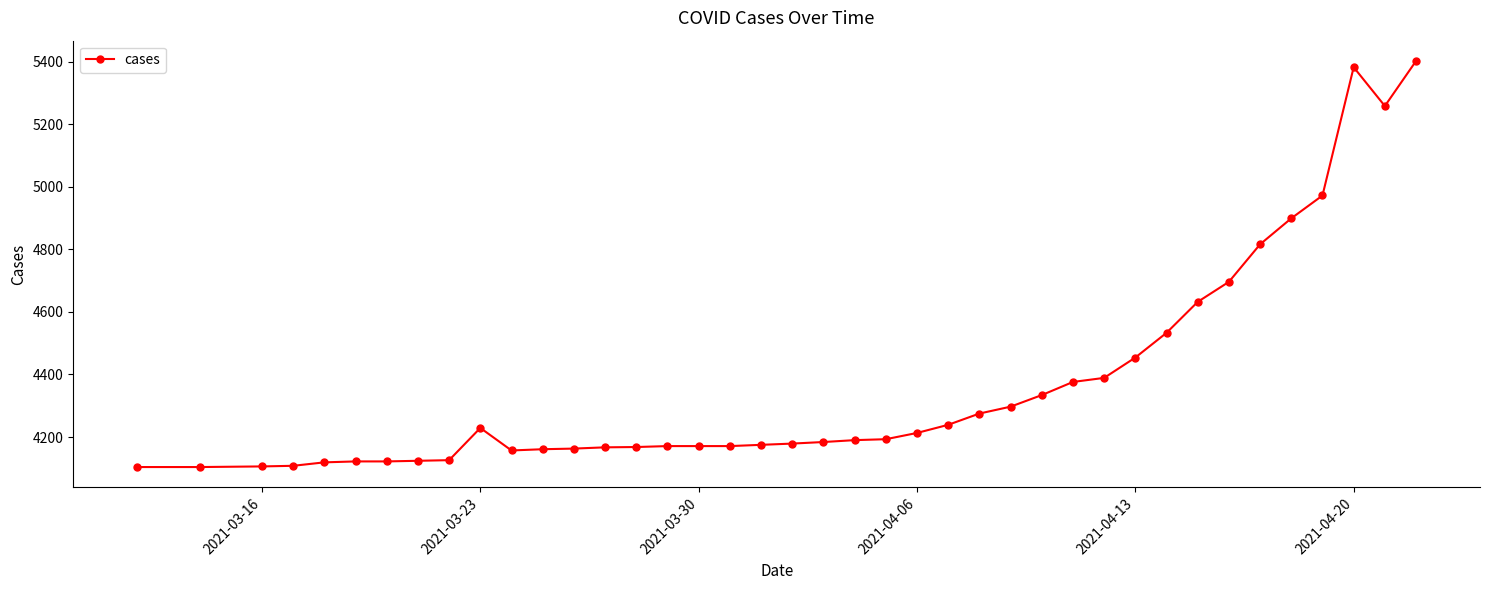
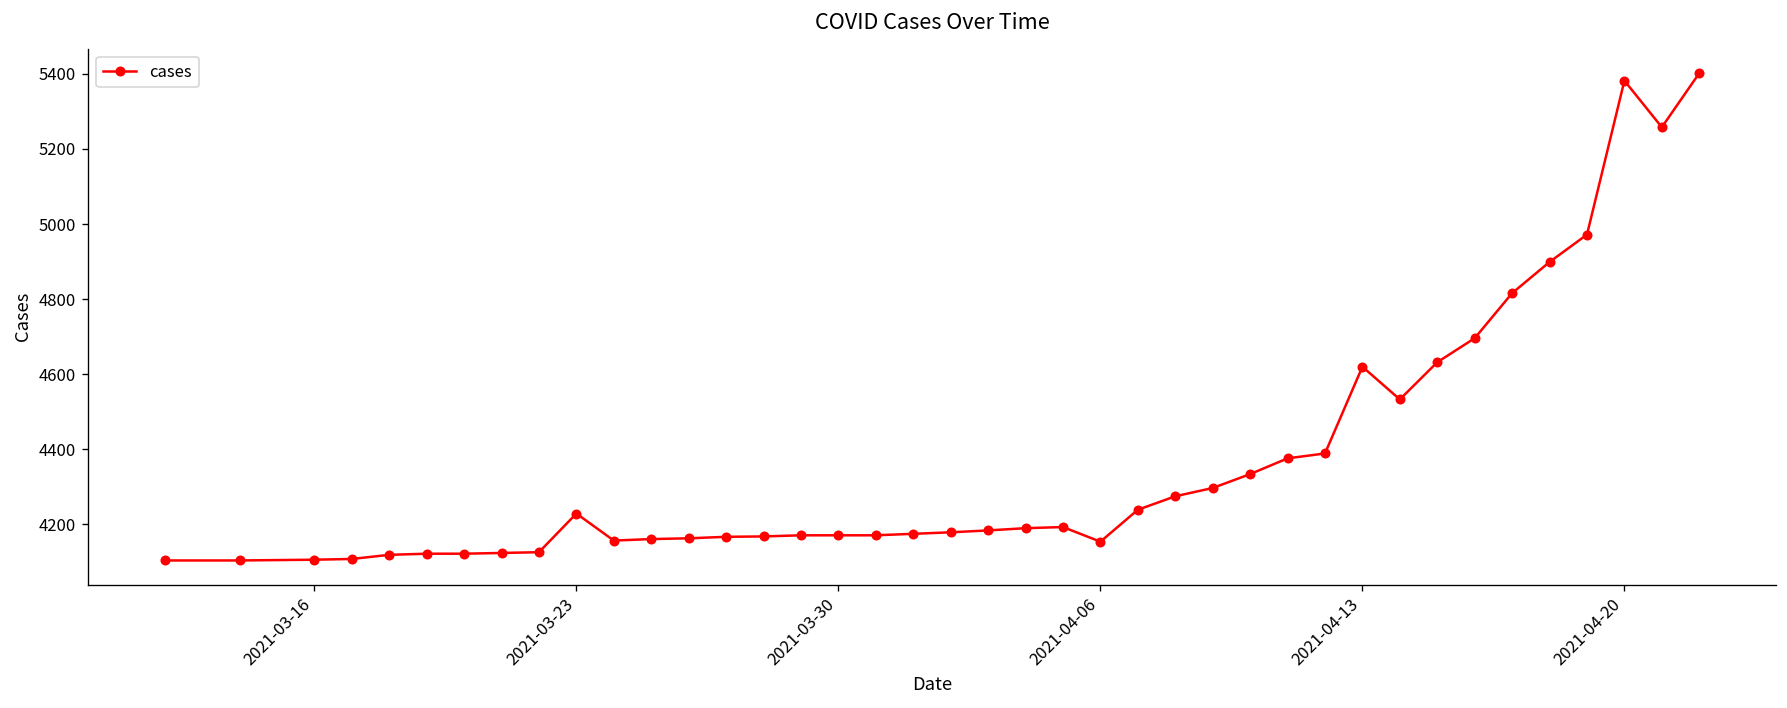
  {
    "2021-03-16": 4110,
    "2021-03-23": 4230,
    "2021-03-30": 4170,
-   "2021-04-06": 4210,
-   "2021-04-13": 4450,
+   "2021-04-06": 4150,
+   "2021-04-13": 4620,
    "2021-04-20": 5380
  }
